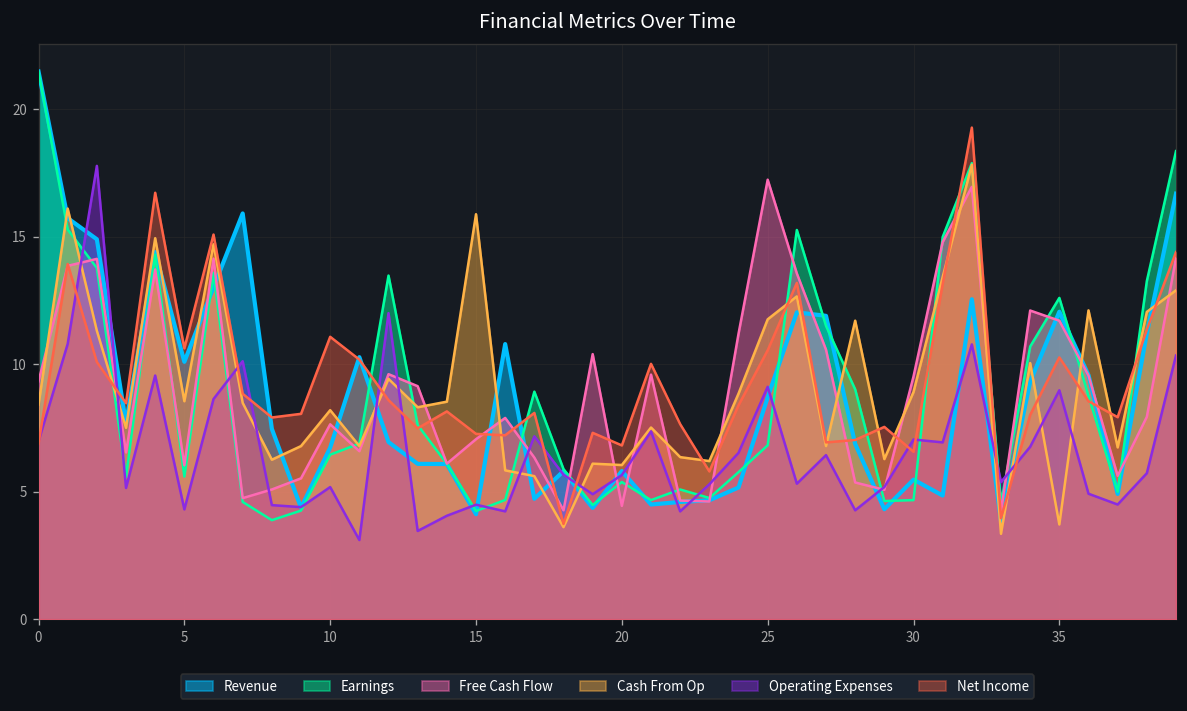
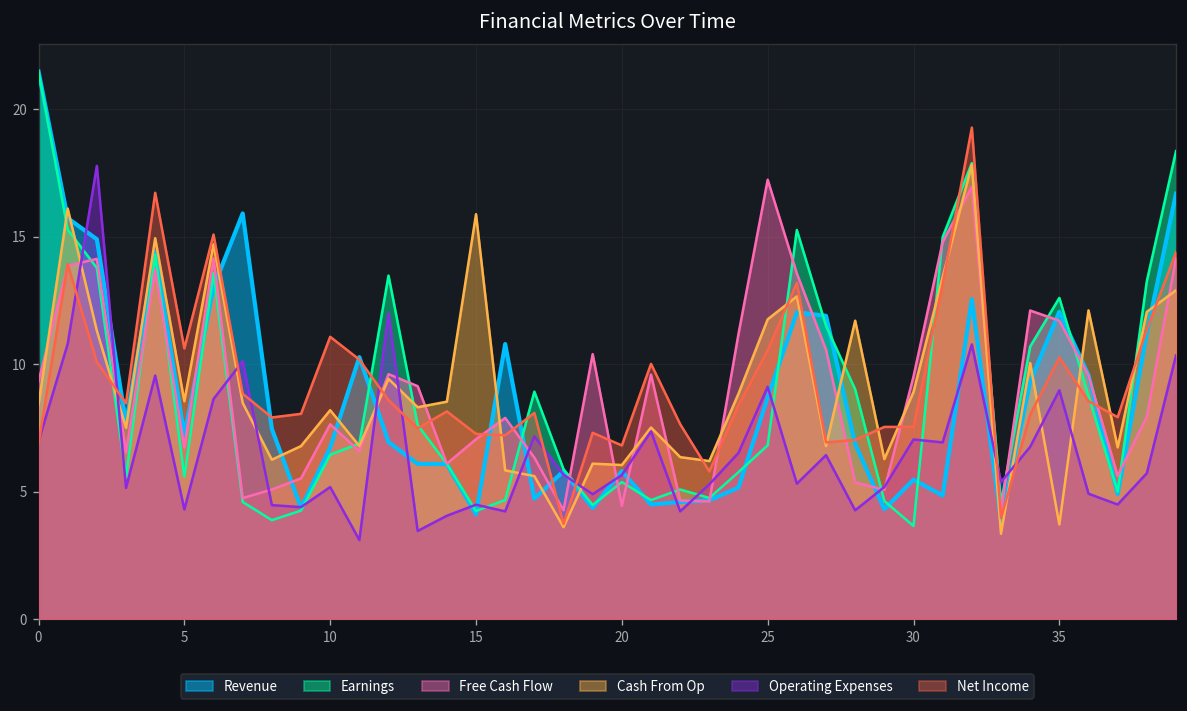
  {
    "Revenue": {
-     "5": 10.1,
+     "5": 7.2,
      "10": 6.7,
      "15": 4.1,
      "20": 5.8,
      "25": 8.7,
      "30": 5.5,
      "35": 12.1
    },
    "Earnings": {
      "5": 5.6,
      "10": 6.5,
      "15": 4.2,
      "20": 5.4,
      "25": 6.8,
-     "30": 4.7,
+     "30": 3.7,
      "35": 12.6
    },
    "Free Cash Flow": {
      "0": 9.3,
-     "5": 6.0,
+     "5": 6.7,
      "10": 7.6,
      "15": 7.1,
      "20": 4.4,
      "25": 17.2,
      "30": 9.5,
      "35": 11.7
    },
    "Cash From Op": {
      "0": 8.4,
      "5": 8.5,
      "10": 8.2,
      "15": 15.9,
      "20": 6.0,
      "25": 11.8,
      "30": 8.9,
      "35": 3.7
    },
    "Operating Expenses": {
      "5": 4.3,
      "10": 5.2,
      "15": 4.5,
      "20": 5.7,
      "25": 9.1,
      "30": 7.0,
      "35": 9.0
    },
    "Net Income": {
      "5": 10.6,
      "10": 11.1,
      "15": 7.3,
      "20": 6.8,
      "25": 10.5,
-     "30": 6.6,
+     "30": 7.5,
      "35": 10.3
    }
  }
